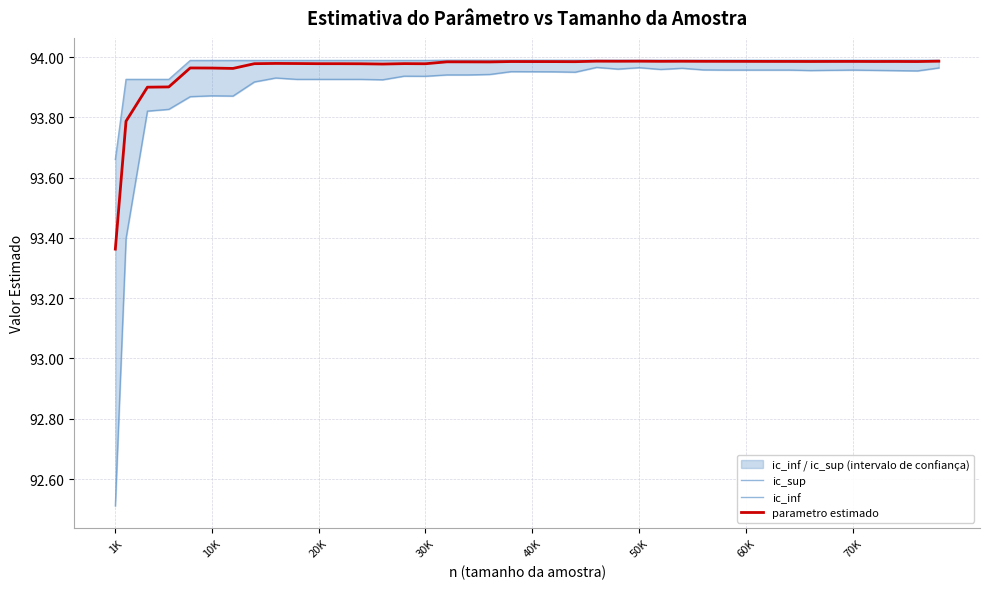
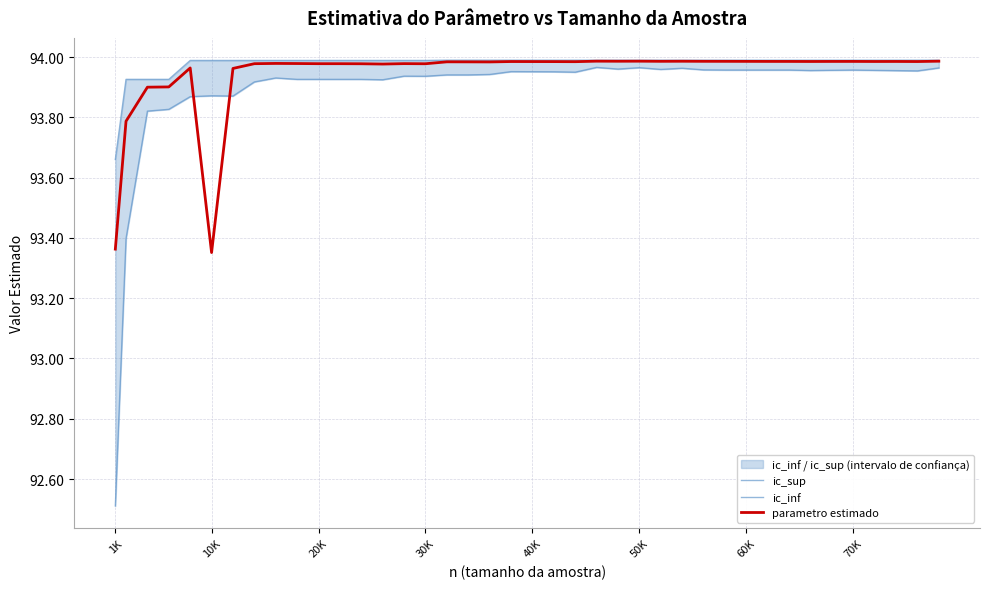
  {
    "parametro estimado": {
      "1K": 93.36,
-     "10K": 93.96,
+     "10K": 93.35,
      "20K": 93.98,
      "30K": 93.98
    }
  }
